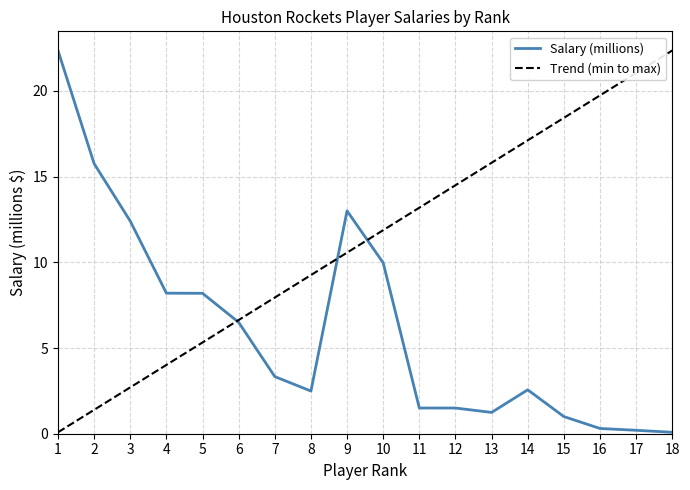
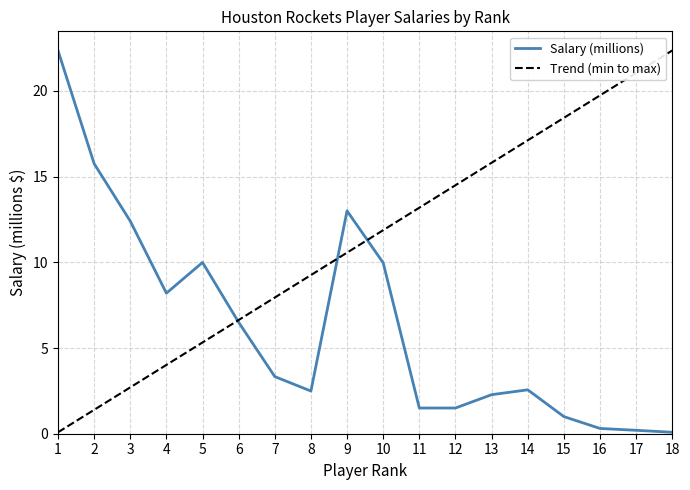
  {
    "Salary (millions)": {
      "1": 22.4,
      "2": 15.8,
      "3": 12.4,
      "4": 8.2,
-     "5": 8.2,
+     "5": 10.0,
      "6": 6.5,
      "7": 3.3,
      "8": 2.5,
      "9": 13.0,
      "10": 10.0,
      "11": 1.5,
      "12": 1.5,
-     "13": 1.2,
+     "13": 2.3,
      "14": 2.6,
      "15": 1.0,
      "16": 0.3,
      "17": 0.2,
      "18": 0.1
    },
    "Trend (min to max)": {
      "1": 0.1,
      "18": 22.4
    }
  }
